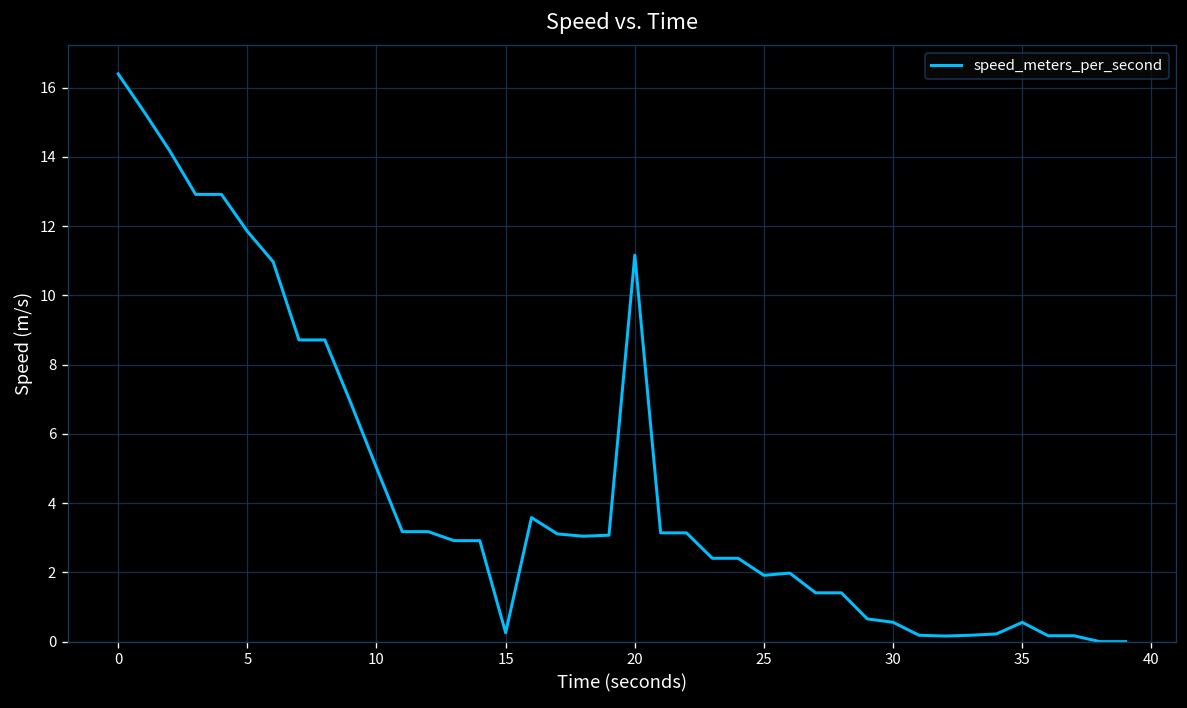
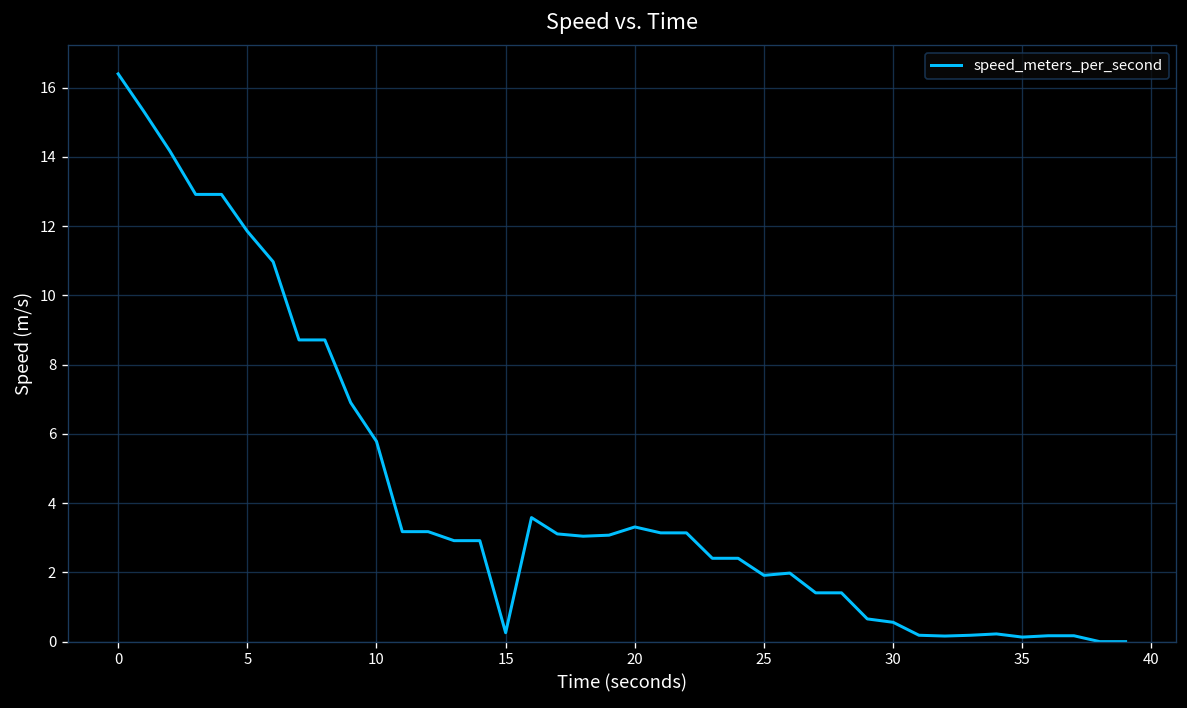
  {
    "0": 16.4,
    "5": 11.8,
-   "10": 5.0,
+   "10": 5.8,
    "15": 0.3,
-   "20": 11.2,
+   "20": 3.3,
    "25": 1.9,
    "30": 0.6,
-   "35": 0.6
+   "35": 0.1
  }
